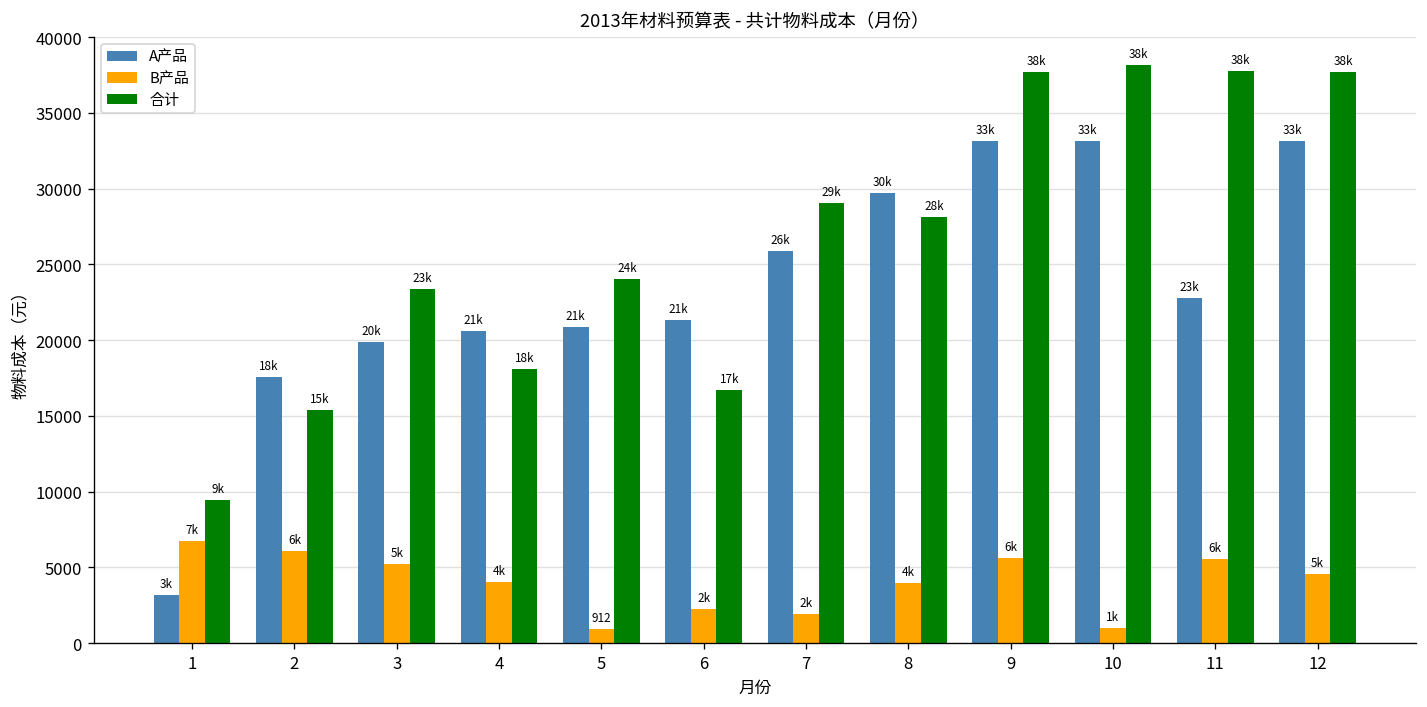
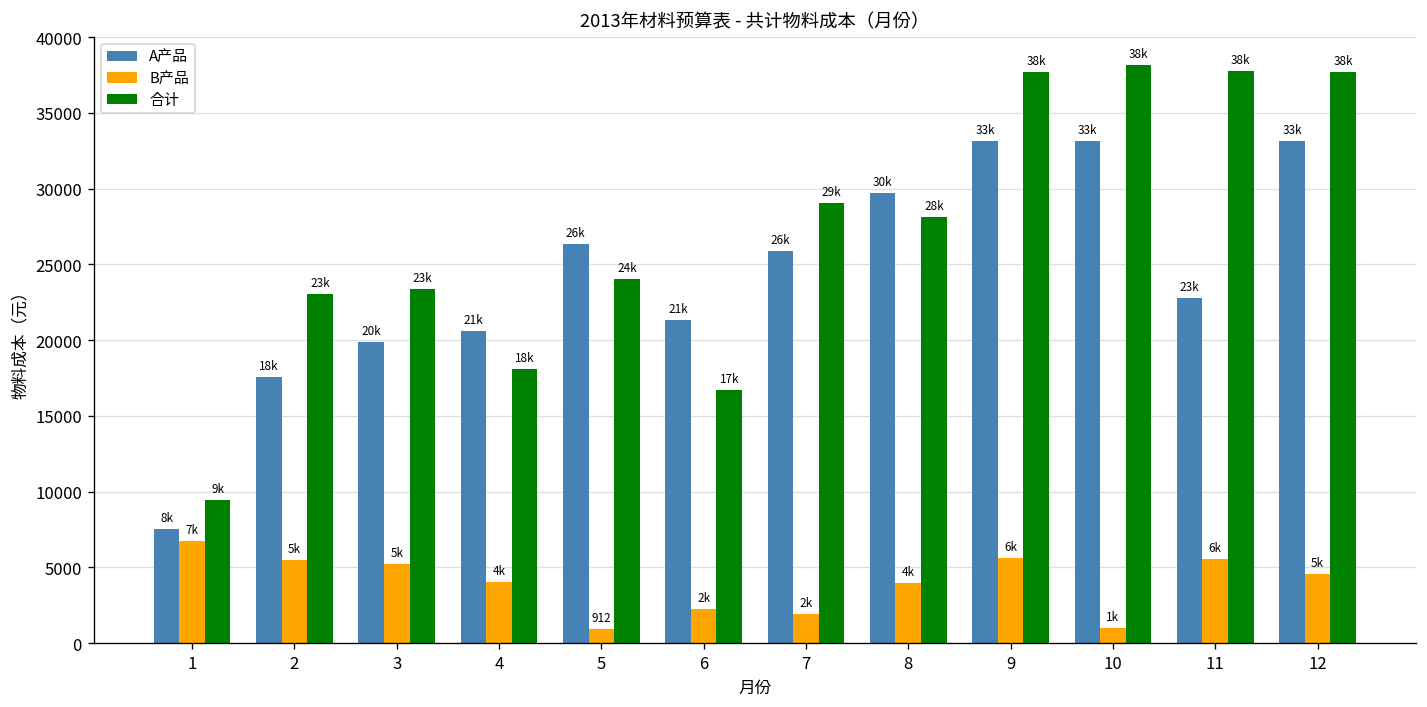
  {
    "A产品": {
-     "1": "3k",
+     "1": "8k",
      "2": "18k",
      "3": "20k",
      "4": "21k",
-     "5": "21k",
+     "5": "26k",
      "6": "21k",
      "7": "26k",
      "8": "30k",
      "9": "33k",
      "10": "33k",
      "11": "23k",
      "12": "33k"
    },
    "B产品": {
      "1": "7k",
-     "2": "6k",
+     "2": "5k",
      "3": "5k",
      "4": "4k",
      "5": "912",
      "6": "2k",
      "7": "2k",
      "8": "4k",
      "9": "6k",
      "10": "1k",
      "11": "6k",
      "12": "5k"
    },
    "合计": {
      "1": "9k",
-     "2": "15k",
+     "2": "23k",
      "3": "23k",
      "4": "18k",
      "5": "24k",
      "6": "17k",
      "7": "29k",
      "8": "28k",
      "9": "38k",
      "10": "38k",
      "11": "38k",
      "12": "38k"
    }
  }
